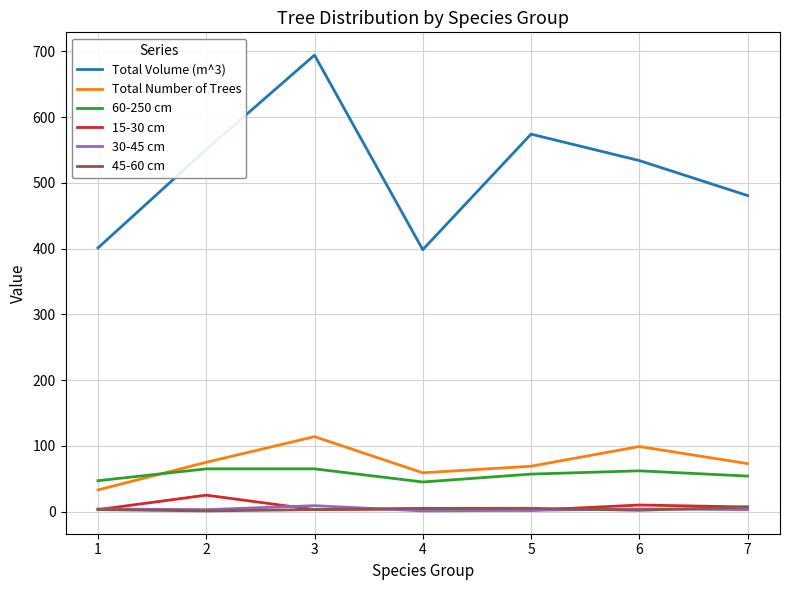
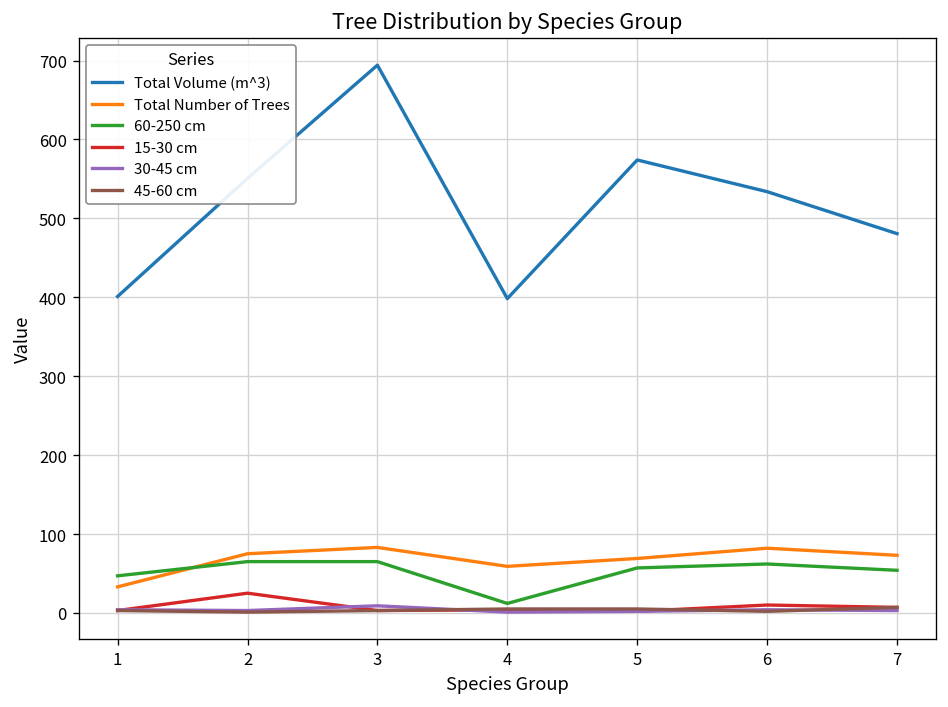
  {
    "Total Volume (m^3)": {
      "1": 400,
      "3": 690,
      "4": 400,
      "5": 570,
      "6": 530,
      "7": 480
    },
    "Total Number of Trees": {
      "1": 30,
      "2": 80,
-     "3": 110,
+     "3": 80,
      "4": 60,
      "5": 70,
-     "6": 100,
+     "6": 80,
      "7": 70
    },
    "60-250 cm": {
      "1": 50,
      "2": 70,
      "3": 70,
-     "4": 50,
+     "4": 10,
      "5": 60,
      "6": 60,
      "7": 50
    },
    "15-30 cm": {
      "2": 30,
      "6": 10
    },
    "30-45 cm": {
      "3": 10,
      "7": 0
    }
  }
